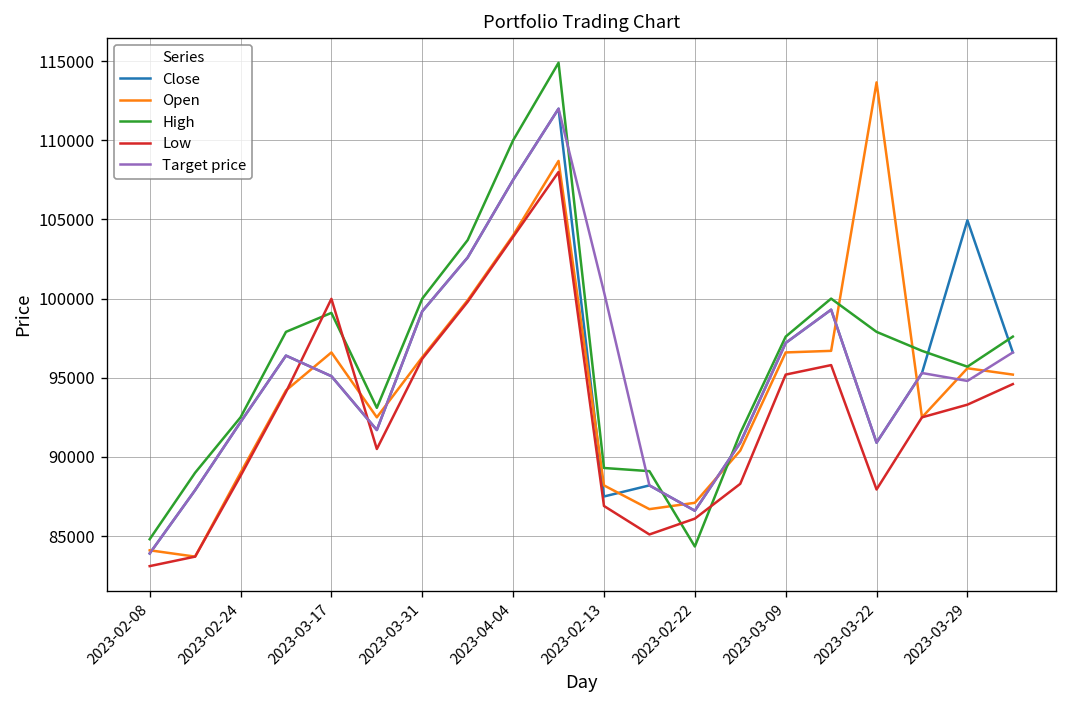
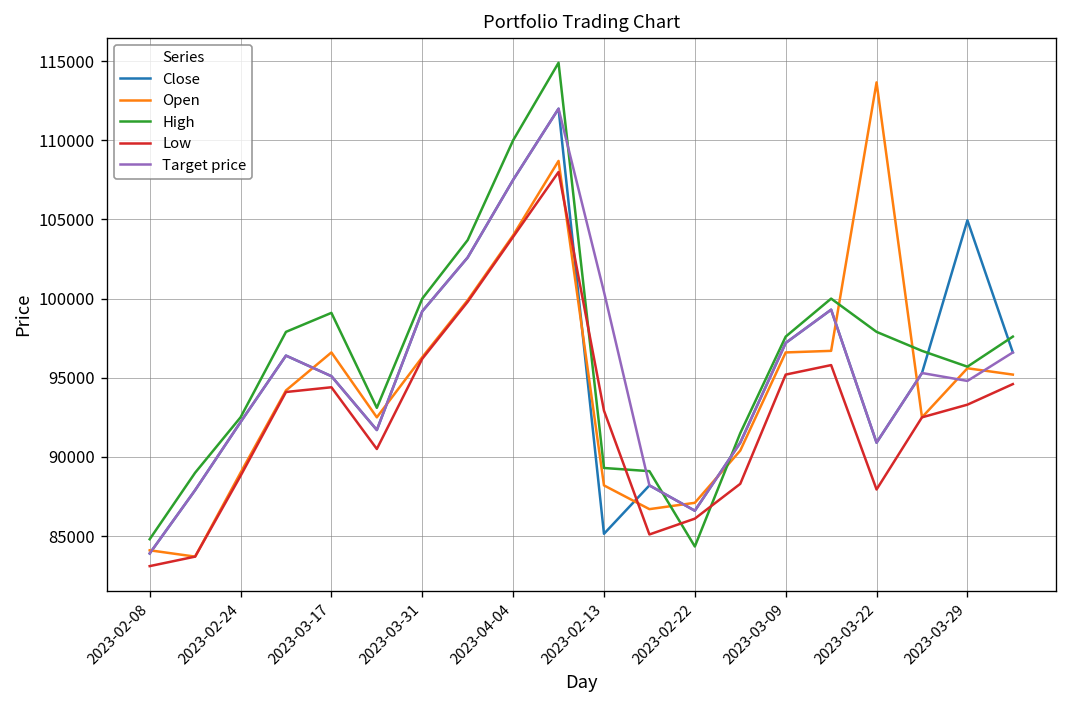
  {
    "Close": {
-     "2023-02-13": 87500,
+     "2023-02-13": 85100,
      "2023-03-29": 104900
    },
    "Open": {
      "2023-02-08": 84100,
      "2023-02-24": 89000,
      "2023-03-17": 96600,
      "2023-02-13": 88200,
      "2023-02-22": 87100,
      "2023-03-09": 96600,
      "2023-03-22": 113700
    },
    "High": {
      "2023-02-08": 84800,
      "2023-02-24": 92500,
      "2023-03-17": 99100,
      "2023-03-31": 100000,
      "2023-04-04": 110000,
      "2023-02-13": 89300,
      "2023-02-22": 84300,
      "2023-03-09": 97600,
      "2023-03-22": 97900
    },
    "Low": {
      "2023-02-08": 83100,
      "2023-02-24": 88800,
-     "2023-03-17": 100000,
-     "2023-02-13": 86900,
+     "2023-03-17": 94400,
+     "2023-02-13": 92900,
      "2023-02-22": 86100,
      "2023-03-09": 95200,
      "2023-03-22": 87900,
      "2023-03-29": 93300
    },
    "Target price": {
      "2023-02-13": 100400,
      "2023-03-29": 94800
    }
  }
